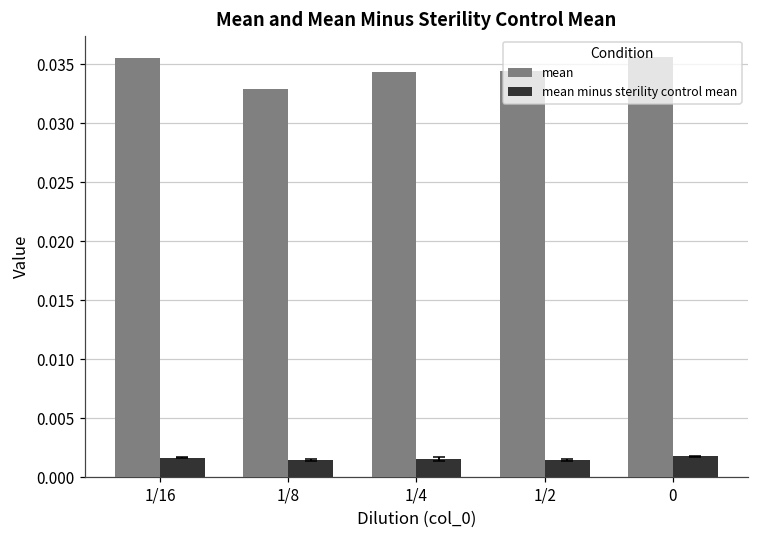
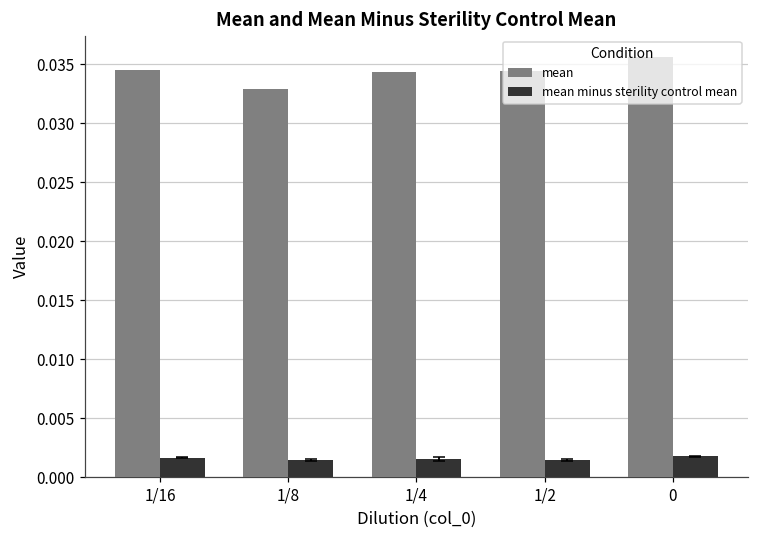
  {
    "mean": {
-     "1/16": 0.0356,
+     "1/16": 0.0345,
      "1/8": 0.0329,
      "1/4": 0.0344
    },
    "mean minus sterility control mean": {
      "1/16": 0.0016,
      "1/8": 0.0015,
      "1/4": 0.0015,
      "1/2": 0.0015,
      "0": 0.0018
    }
  }
